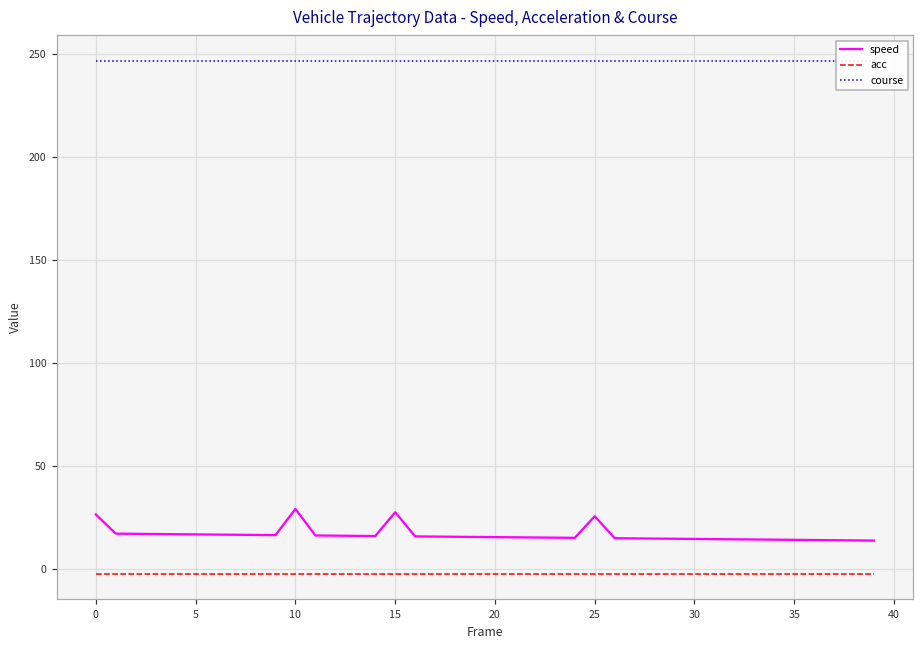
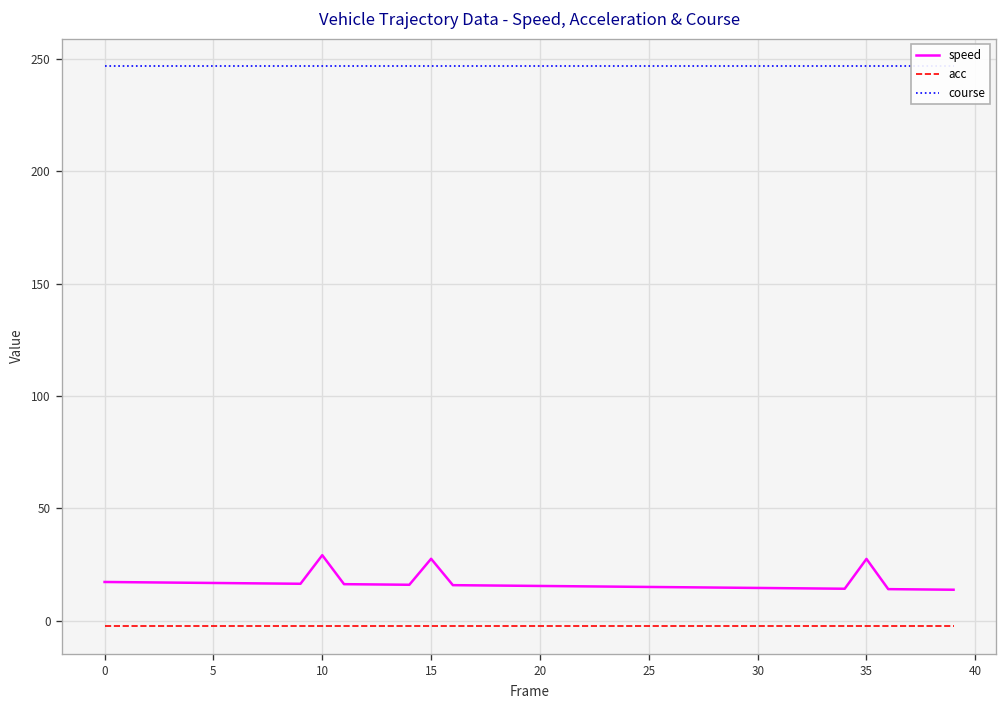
  {
    "speed": {
-     "0": 26,
+     "0": 17,
      "5": 17,
      "10": 29,
      "15": 28,
      "20": 15,
-     "25": 26,
+     "25": 15,
      "30": 15,
-     "35": 14
+     "35": 28
    },
    "acc": {
      "0": -2,
      "5": -2,
      "10": -2,
      "15": -2,
      "20": -2,
      "25": -2,
      "30": -2,
      "35": -2
    },
    "course": {
      "0": 247,
      "5": 247,
      "10": 247,
      "15": 247,
      "20": 247,
      "25": 247,
      "30": 247,
      "35": 247
    }
  }
